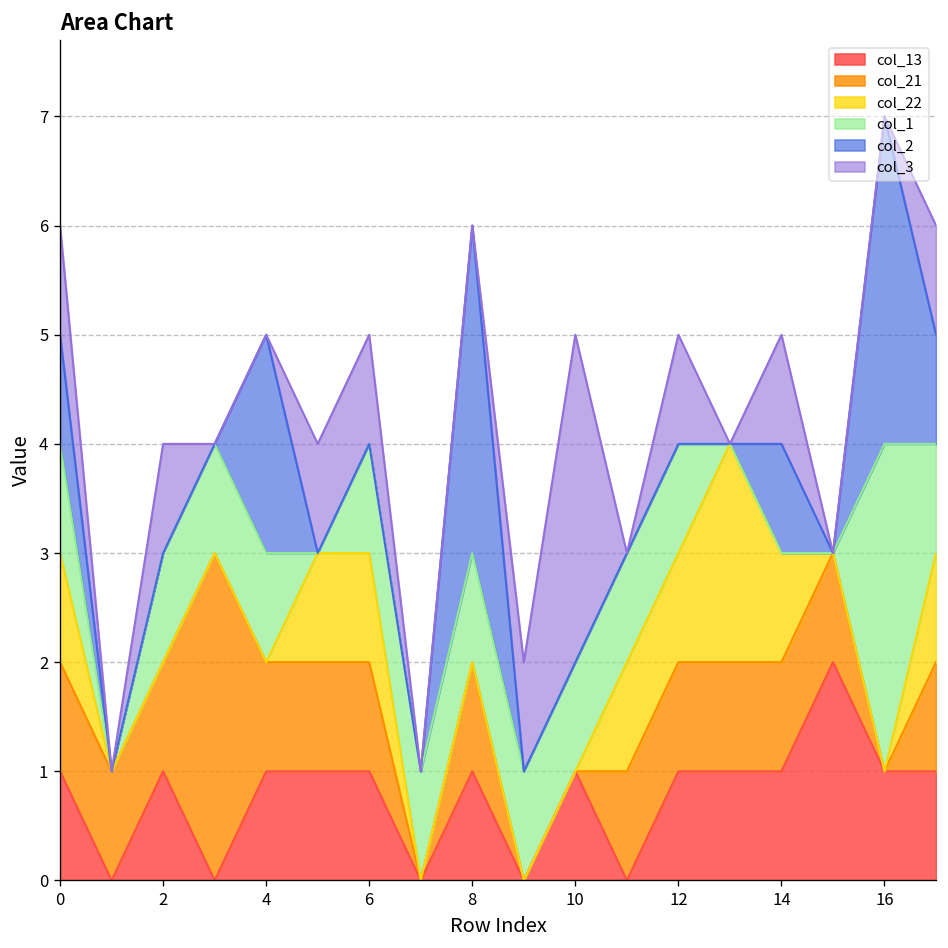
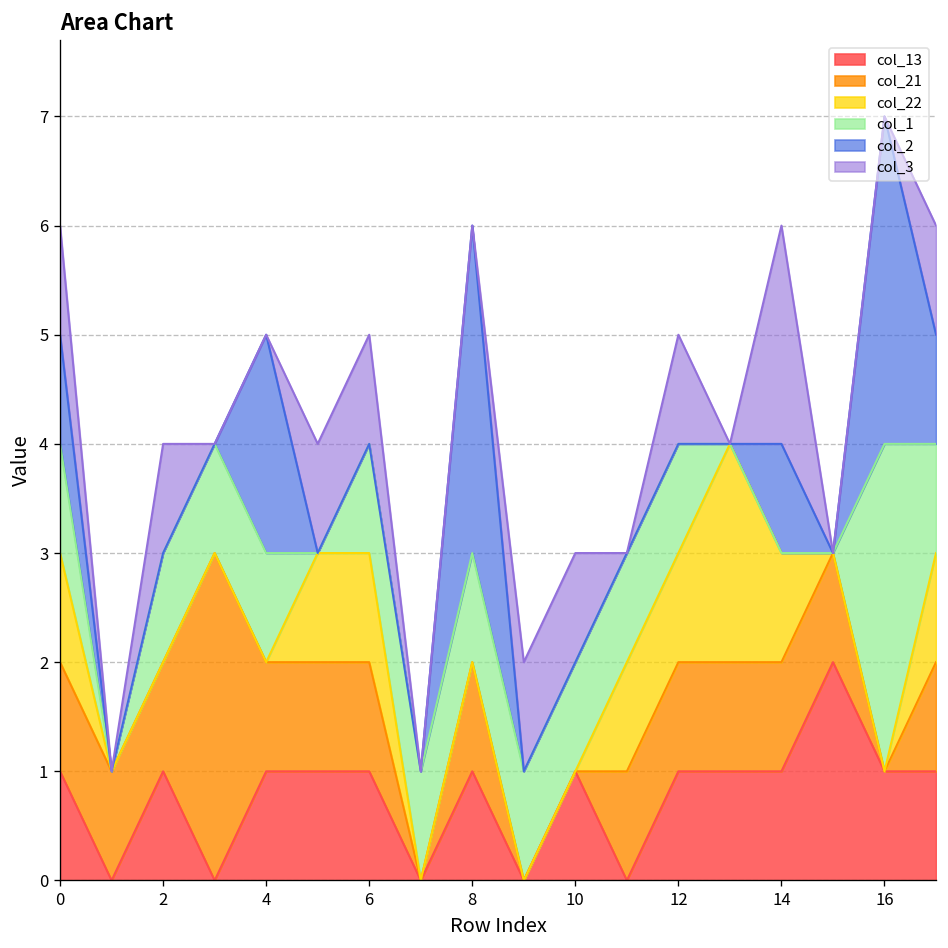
  {
    "col_13": {
      "0": 1,
      "2": 1,
      "4": 1,
      "6": 1,
      "8": 1,
      "12": 1,
      "14": 1
    },
    "col_21": {
      "0": 2,
      "6": 2,
      "12": 2,
      "14": 2
    },
    "col_22": {
      "0": 3,
      "6": 3,
      "12": 3
    },
    "col_1": {
      "0": 4,
      "4": 3,
      "8": 3,
      "16": 4
    },
    "col_2": {
      "0": 5,
      "14": 4
    },
    "col_3": {
      "0": 6,
      "2": 4,
      "6": 5,
-     "10": 3,
+     "10": 1,
      "12": 5,
-     "14": 1
+     "14": 2
    }
  }
